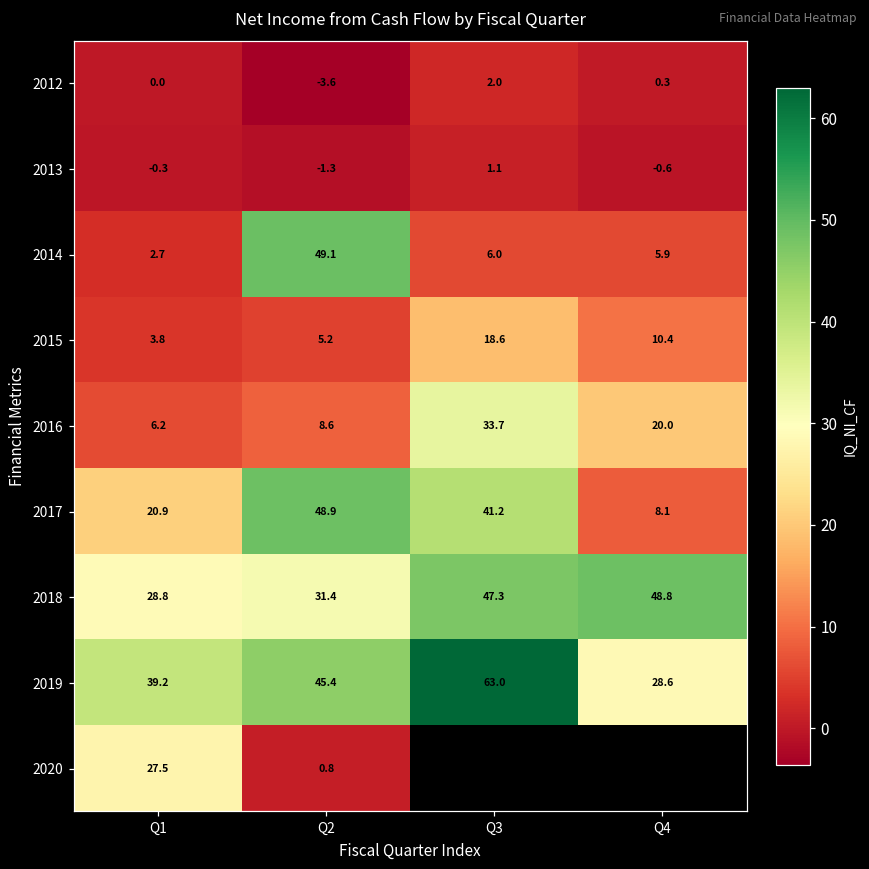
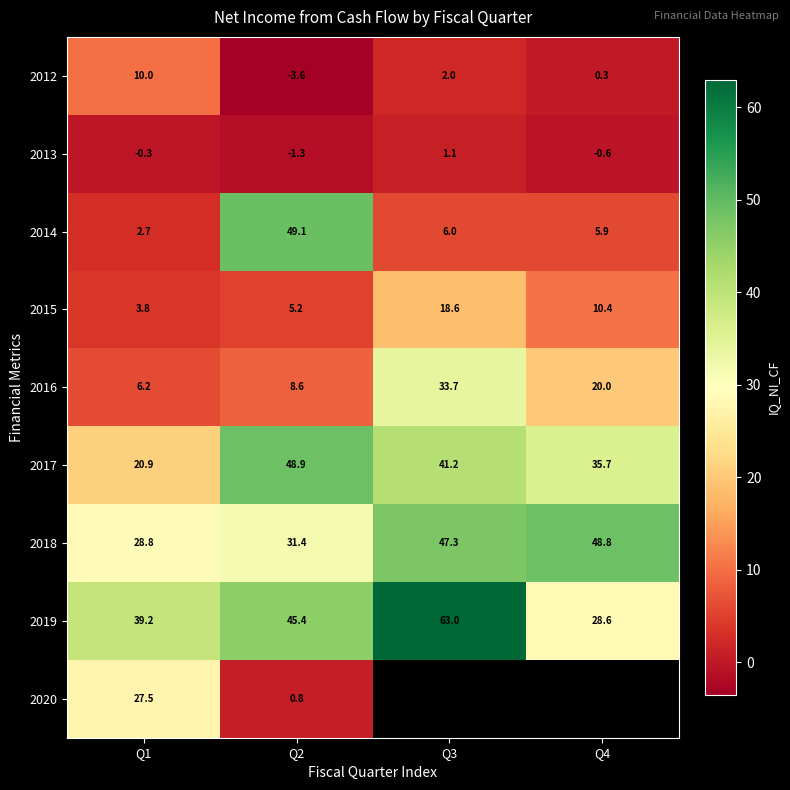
  {
    "2012": {
-     "Q1": 0.0,
+     "Q1": 10.0,
      "Q2": -3.6,
      "Q3": 2.0,
      "Q4": 0.3
    },
    "2013": {
      "Q1": -0.3,
      "Q2": -1.3,
      "Q3": 1.1,
      "Q4": -0.6
    },
    "2014": {
      "Q1": 2.7,
      "Q2": 49.1,
      "Q3": 6.0,
      "Q4": 5.9
    },
    "2015": {
      "Q1": 3.8,
      "Q2": 5.2,
      "Q3": 18.6,
      "Q4": 10.4
    },
    "2016": {
      "Q1": 6.2,
      "Q2": 8.6,
      "Q3": 33.7,
      "Q4": 20.0
    },
    "2017": {
      "Q1": 20.9,
      "Q2": 48.9,
      "Q3": 41.2,
-     "Q4": 8.1
+     "Q4": 35.7
    },
    "2018": {
      "Q1": 28.8,
      "Q2": 31.4,
      "Q3": 47.3,
      "Q4": 48.8
    },
    "2019": {
      "Q1": 39.2,
      "Q2": 45.4,
      "Q3": 63.0,
      "Q4": 28.6
    },
    "2020": {
      "Q1": 27.5,
      "Q2": 0.8
    }
  }
